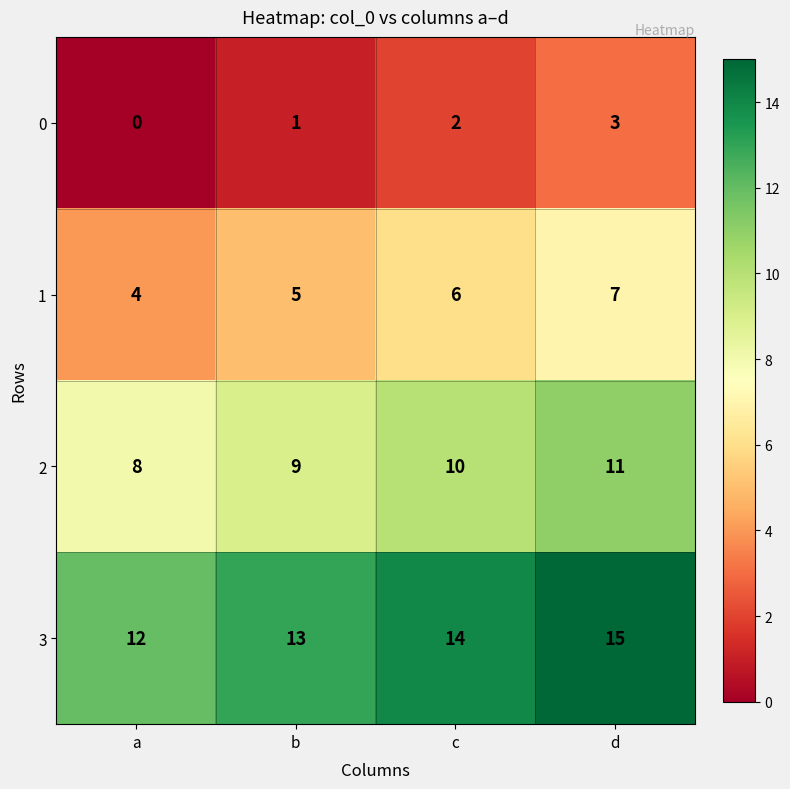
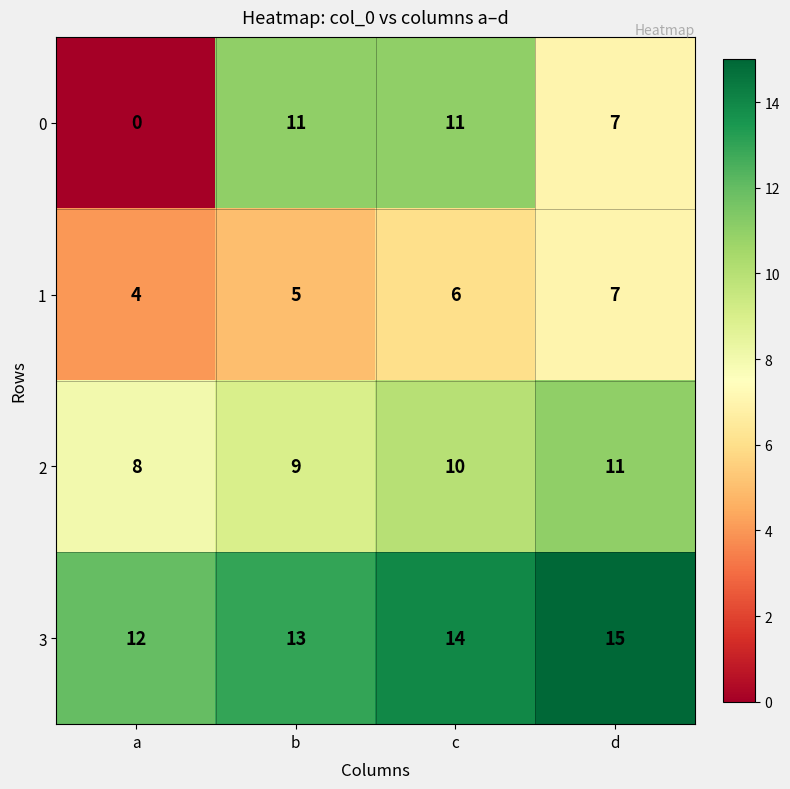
  {
    "0": {
      "a": 0,
-     "b": 1,
-     "c": 2,
-     "d": 3
+     "b": 11,
+     "c": 11,
+     "d": 7
    },
    "1": {
      "a": 4,
      "b": 5,
      "c": 6,
      "d": 7
    },
    "2": {
      "a": 8,
      "b": 9,
      "c": 10,
      "d": 11
    },
    "3": {
      "a": 12,
      "b": 13,
      "c": 14,
      "d": 15
    }
  }
